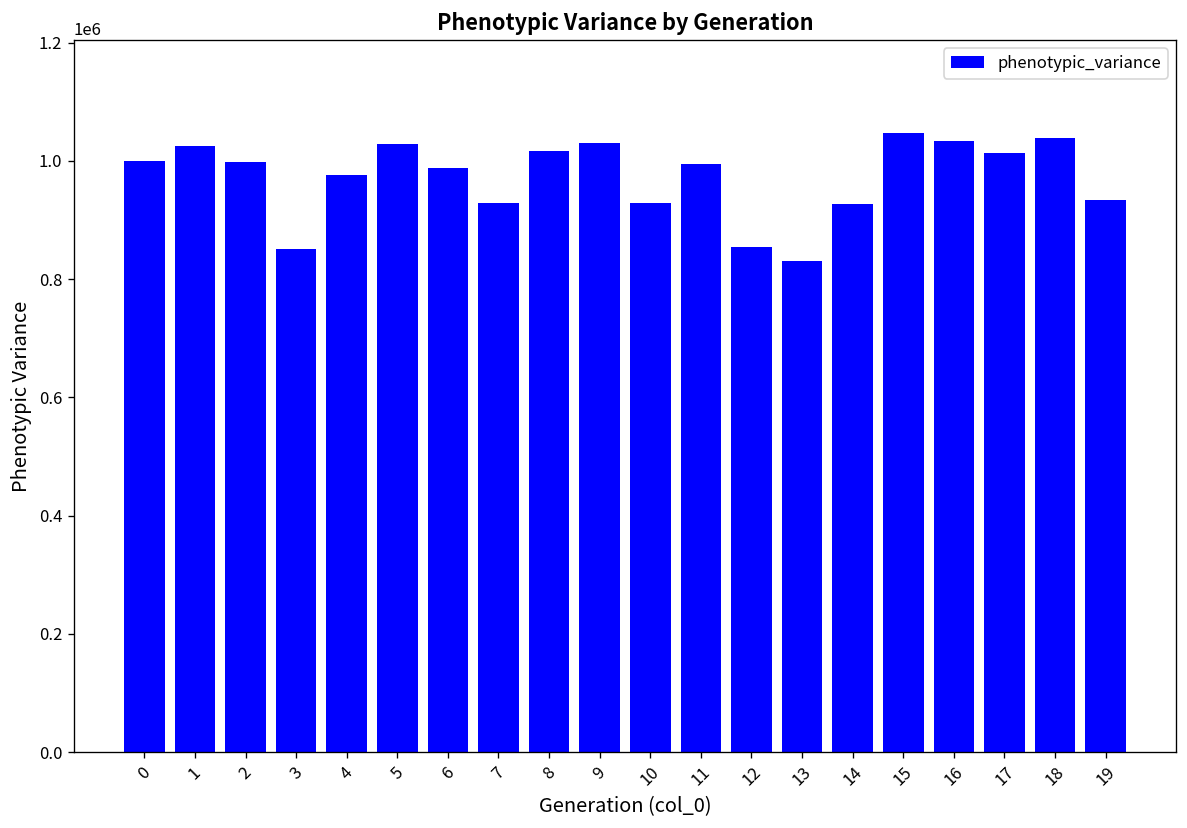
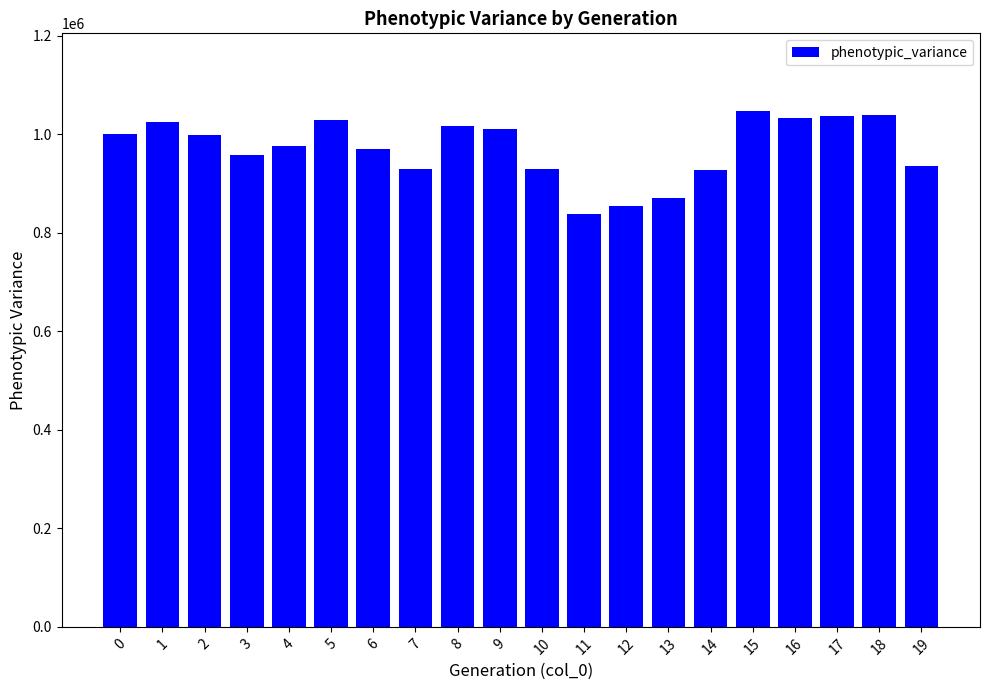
  {
    "0": 1000000,
    "1": 1030000,
    "2": 1000000,
-   "3": 850000,
+   "3": 960000,
    "4": 980000,
    "5": 1030000,
-   "6": 990000,
+   "6": 970000,
    "7": 930000,
    "8": 1020000,
-   "9": 1030000,
+   "9": 1010000,
    "10": 930000,
-   "11": 990000,
+   "11": 840000,
    "12": 850000,
-   "13": 830000,
+   "13": 870000,
    "14": 930000,
    "15": 1050000,
    "16": 1030000,
-   "17": 1010000,
+   "17": 1040000,
    "18": 1040000,
    "19": 930000
  }
